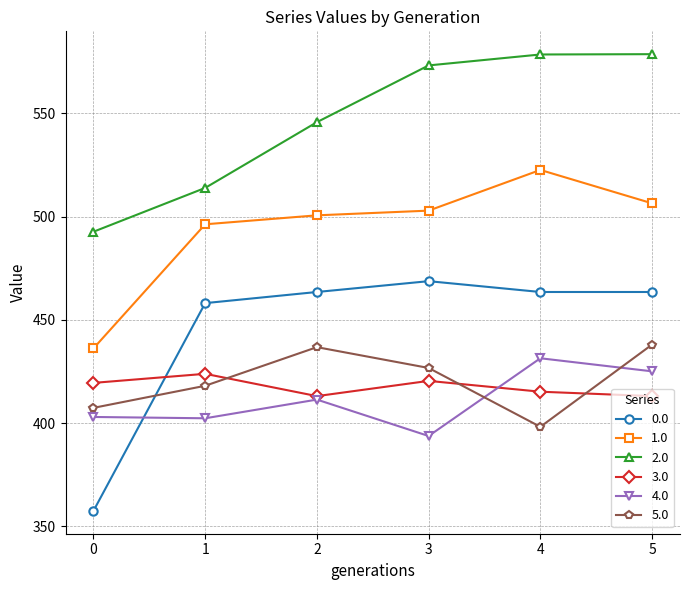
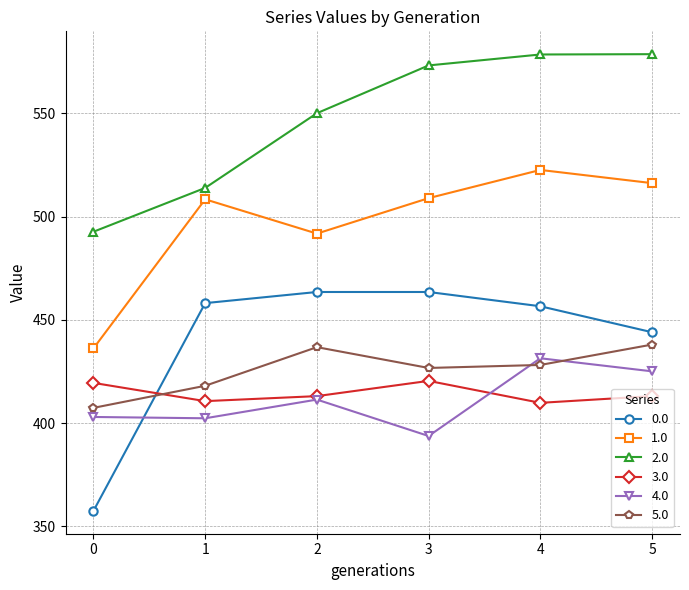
  {
    "0.0": {
      "0": 358,
      "1": 458,
      "2": 464,
-     "3": 469,
-     "4": 464,
-     "5": 464
+     "3": 464,
+     "4": 457,
+     "5": 444
    },
    "1.0": {
      "0": 436,
-     "1": 496,
-     "2": 501,
-     "3": 503,
+     "1": 508,
+     "2": 492,
+     "3": 509,
      "4": 523,
-     "5": 506
+     "5": 516
    },
    "2.0": {
      "0": 493,
      "1": 514,
-     "2": 546,
+     "2": 550,
      "3": 573,
      "4": 579,
      "5": 579
    },
    "3.0": {
      "0": 420,
-     "1": 424,
+     "1": 411,
      "2": 413,
      "3": 420,
-     "4": 415
+     "4": 410
    },
    "4.0": {
      "0": 403,
      "1": 402,
      "2": 411,
      "3": 394,
      "4": 431,
      "5": 425
    },
    "5.0": {
      "0": 407,
      "1": 418,
      "2": 437,
      "3": 427,
-     "4": 398,
+     "4": 428,
      "5": 438
    }
  }
